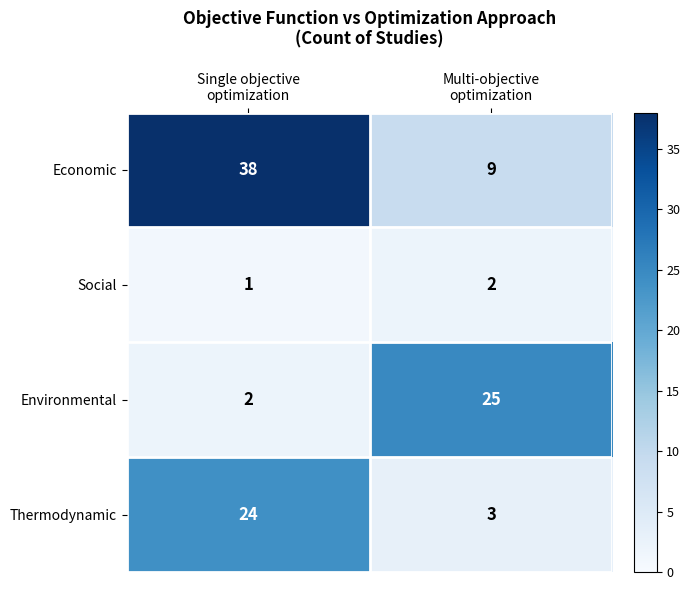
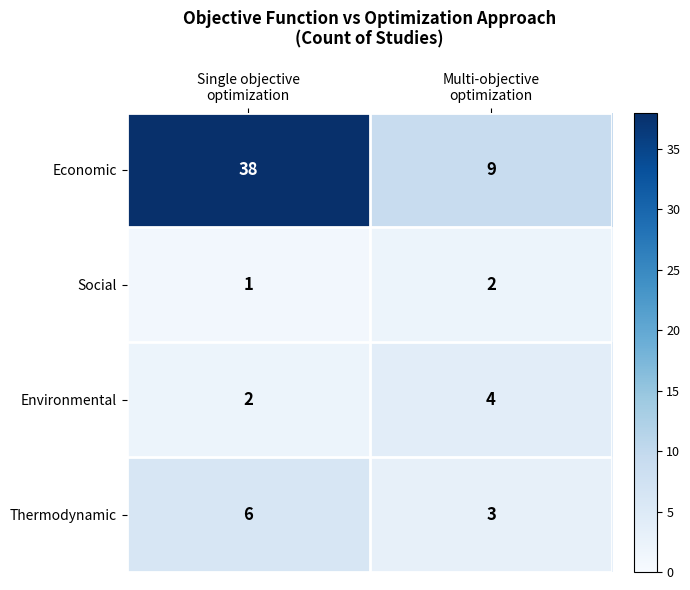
  {
    "Economic": {
      "Single objective optimization": 38,
      "Multi-objective optimization": 9
    },
    "Social": {
      "Single objective optimization": 1,
      "Multi-objective optimization": 2
    },
    "Environmental": {
      "Single objective optimization": 2,
-     "Multi-objective optimization": 25
+     "Multi-objective optimization": 4
    },
    "Thermodynamic": {
-     "Single objective optimization": 24,
+     "Single objective optimization": 6,
      "Multi-objective optimization": 3
    }
  }
